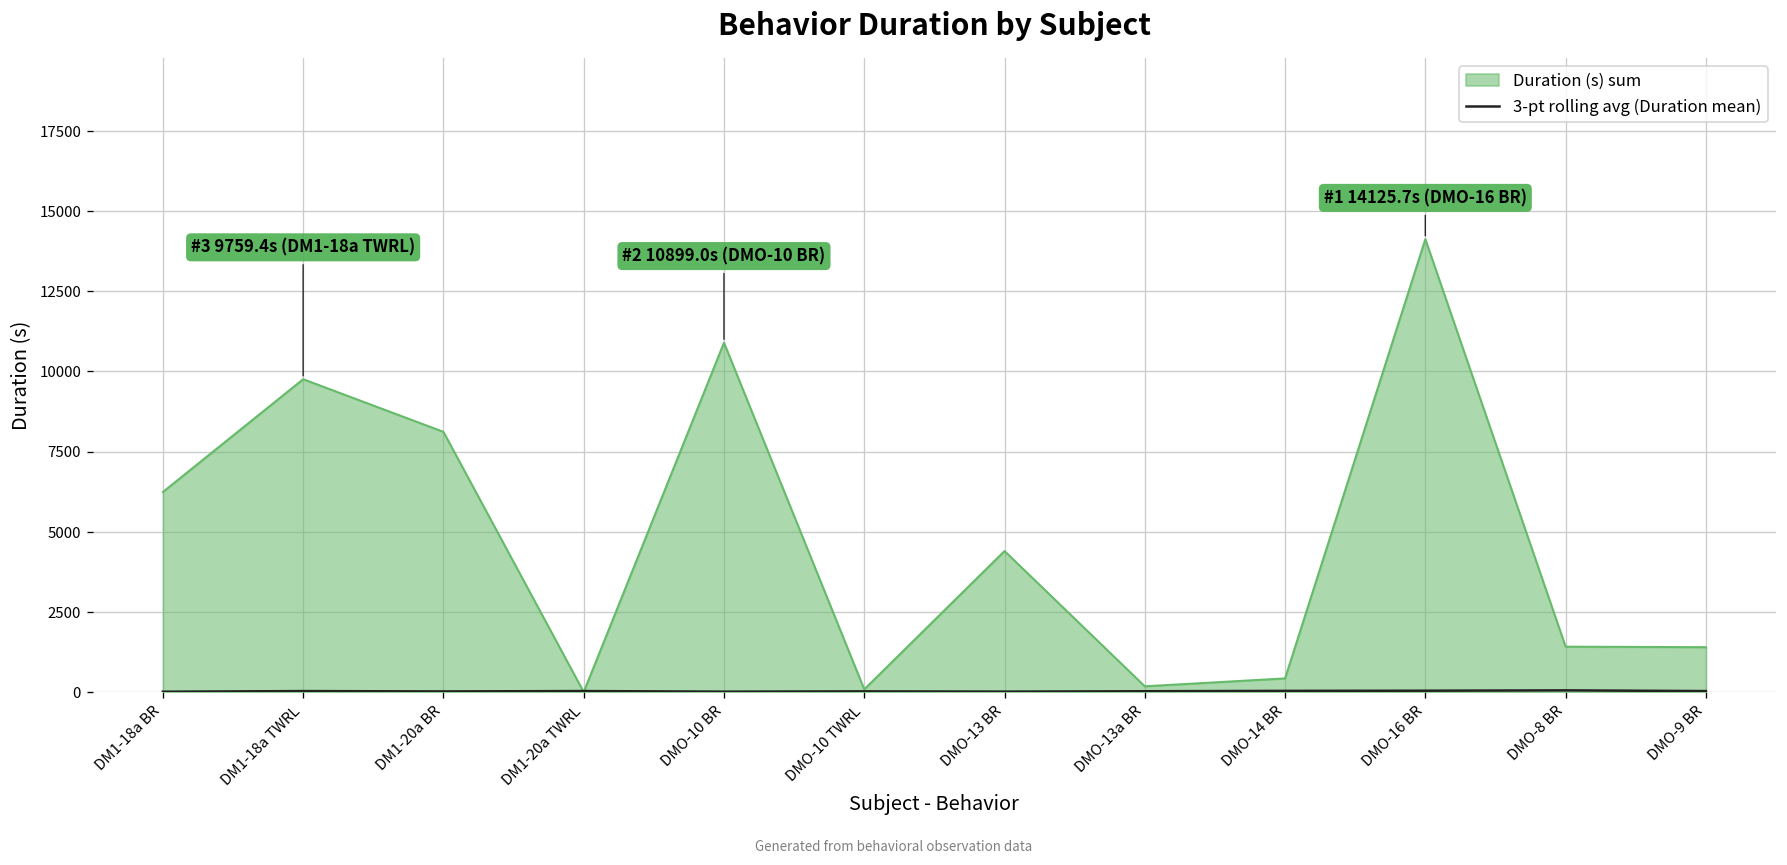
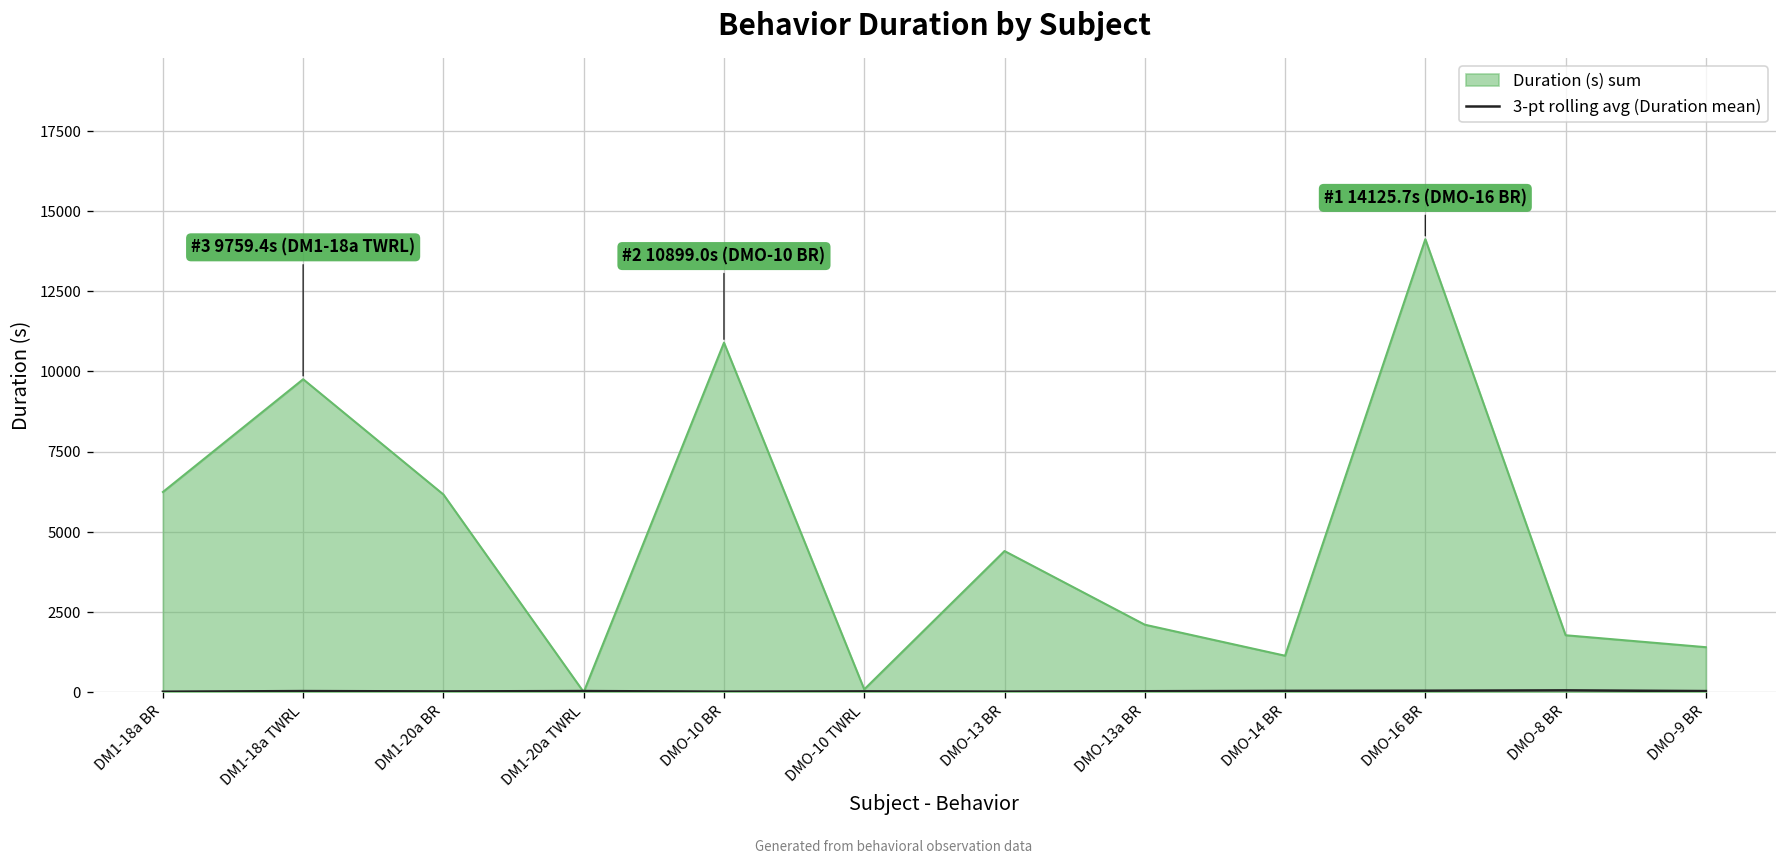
  {
    "Duration (s) sum": {
      "DM1-18a BR": 6200,
-     "DM1-20a BR": 8100,
+     "DM1-20a BR": 6200,
      "DMO-13 BR": 4400,
-     "DMO-13a BR": 200,
-     "DMO-14 BR": 400,
-     "DMO-8 BR": 1400,
+     "DMO-13a BR": 2100,
+     "DMO-14 BR": 1100,
+     "DMO-8 BR": 1800,
      "DMO-9 BR": 1400
    },
    "3-pt rolling avg (Duration mean)": {
      "DM1-18a BR": 0,
      "DM1-18a TWRL": 0,
      "DM1-20a BR": 0,
      "DMO-10 BR": 0,
      "DMO-13 BR": 0,
      "DMO-13a BR": 0,
      "DMO-14 BR": 0,
      "DMO-16 BR": 0,
      "DMO-8 BR": 100,
      "DMO-9 BR": 0
    }
  }
